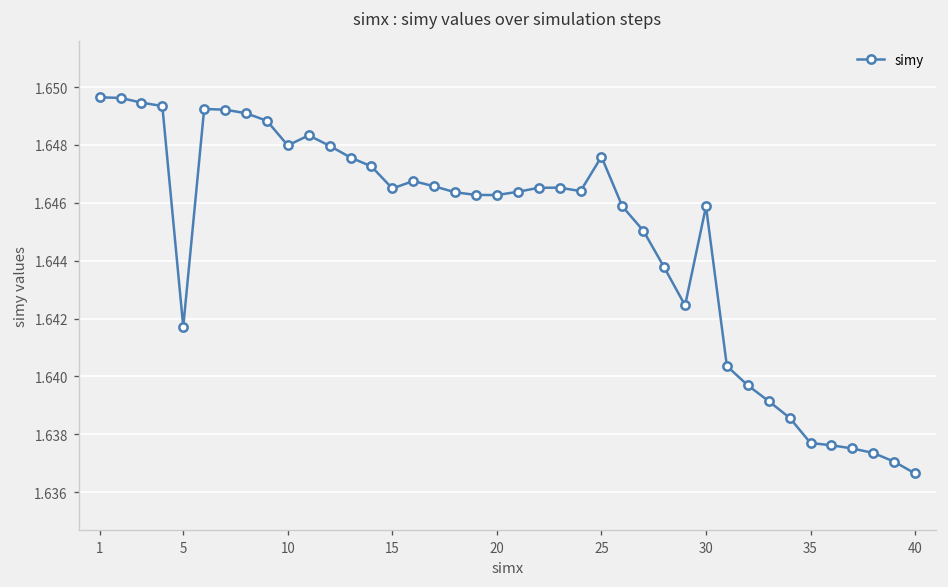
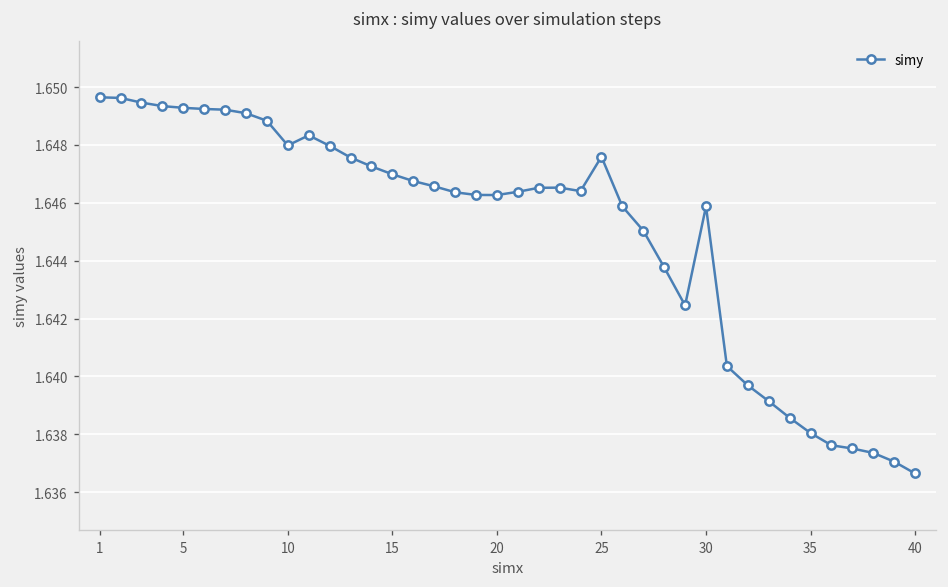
  {
    "1": 1.6496,
-   "5": 1.6417,
+   "5": 1.6493,
    "10": 1.6480,
-   "15": 1.6465,
+   "15": 1.6470,
    "20": 1.6463,
    "25": 1.6476,
    "30": 1.6459,
-   "35": 1.6377,
+   "35": 1.6380,
    "40": 1.6366
  }
